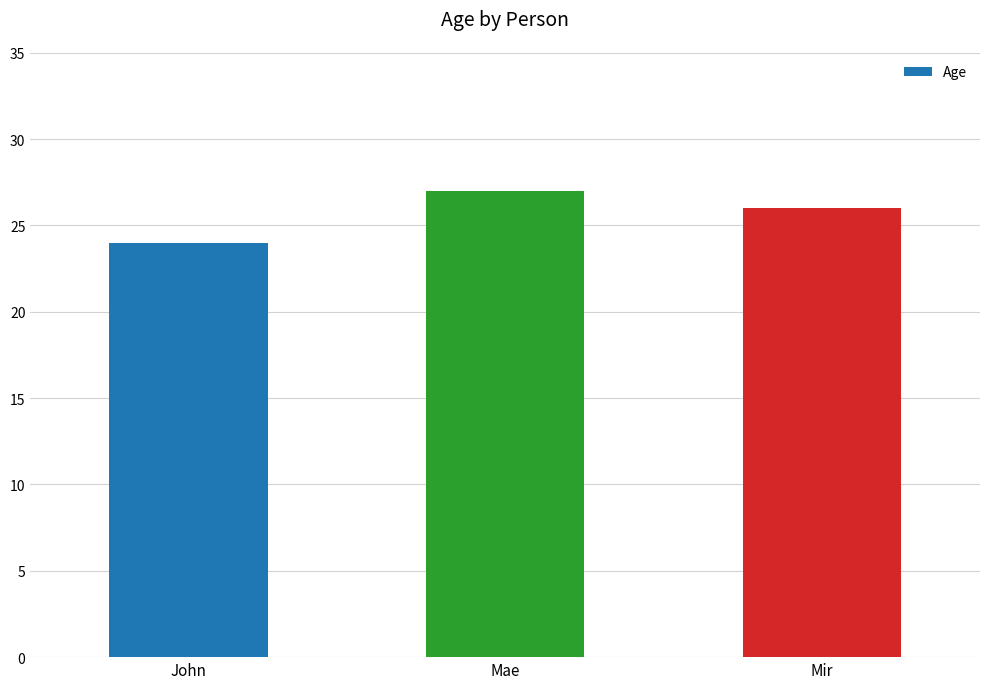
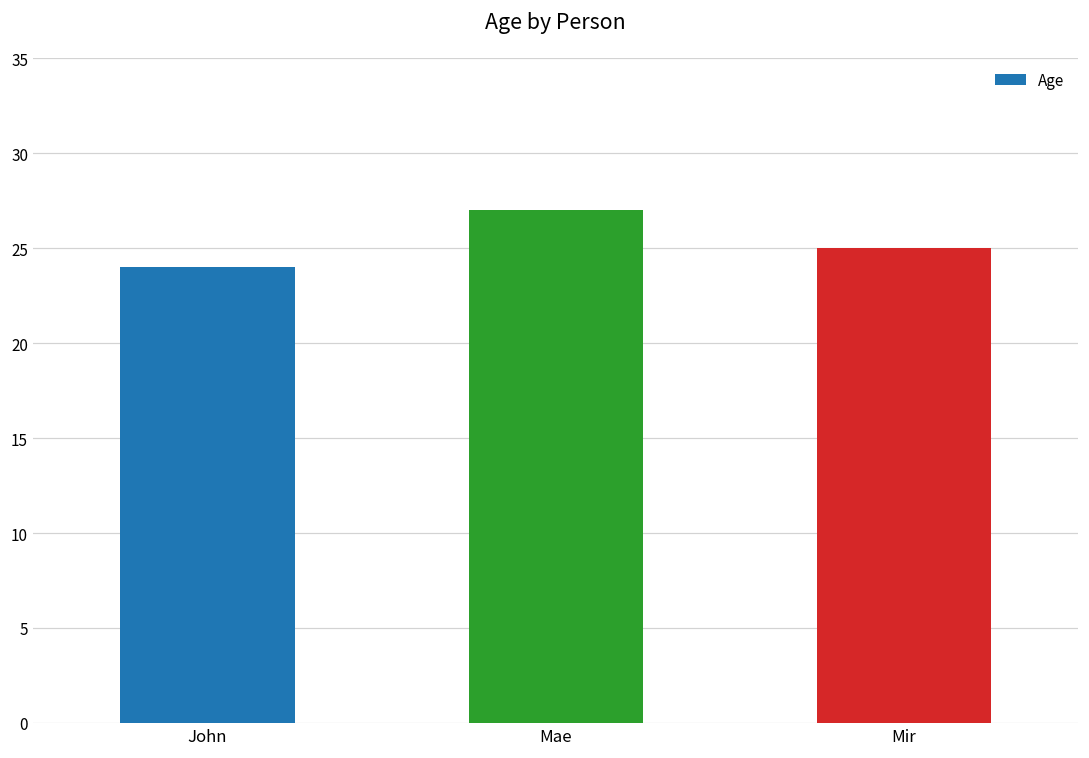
  {
    "John": 24,
    "Mae": 27,
-   "Mir": 26
+   "Mir": 25
  }
